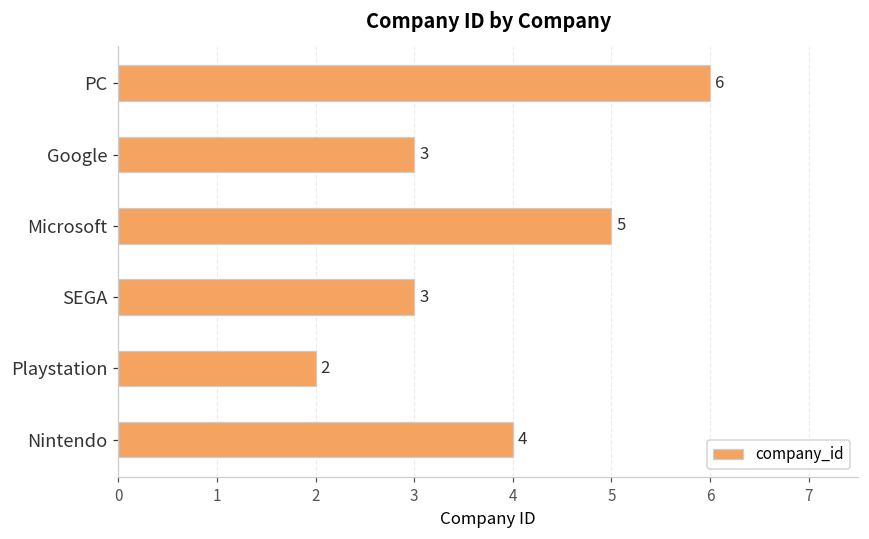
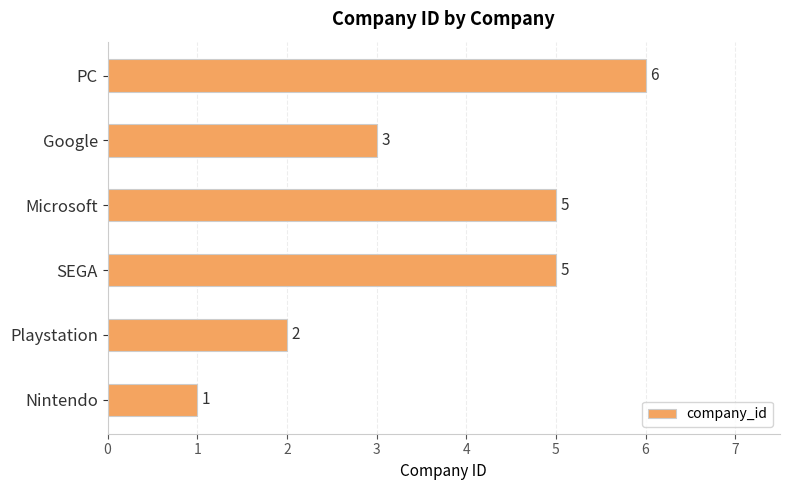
  {
    "PC": 6,
    "Google": 3,
    "Microsoft": 5,
-   "SEGA": 3,
+   "SEGA": 5,
    "Playstation": 2,
-   "Nintendo": 4
+   "Nintendo": 1
  }
